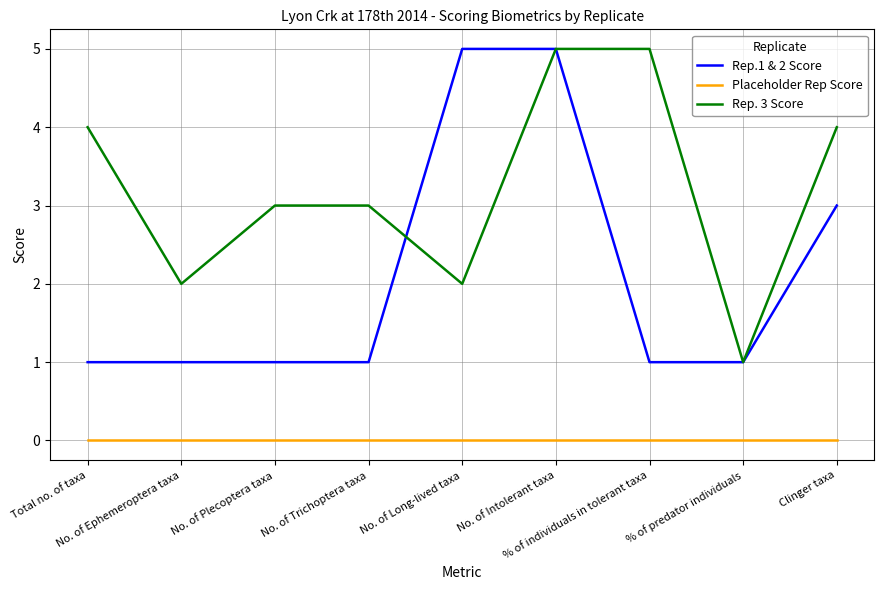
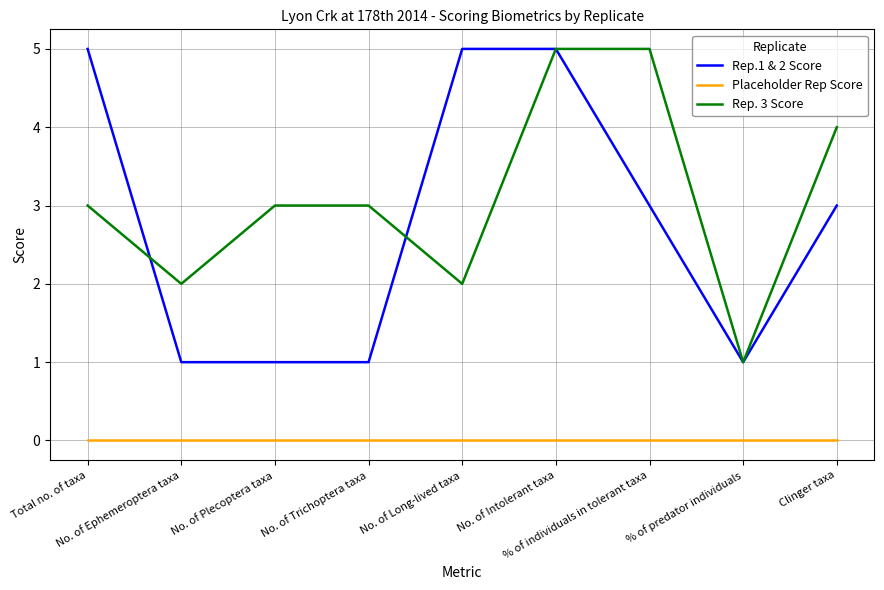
  {
    "Rep.1 & 2 Score": {
-     "Total no. of taxa": 1,
+     "Total no. of taxa": 5,
      "No. of Ephemeroptera taxa": 1,
      "No. of Plecoptera taxa": 1,
      "No. of Trichoptera taxa": 1,
      "No. of Long-lived taxa": 5,
-     "% of individuals in tolerant taxa": 1,
+     "% of individuals in tolerant taxa": 3,
      "Clinger taxa": 3
    },
    "Placeholder Rep Score": {
      "Total no. of taxa": 0,
      "No. of Ephemeroptera taxa": 0,
      "No. of Plecoptera taxa": 0,
      "No. of Trichoptera taxa": 0,
      "No. of Long-lived taxa": 0,
      "No. of Intolerant taxa": 0,
      "% of individuals in tolerant taxa": 0,
      "% of predator individuals": 0,
      "Clinger taxa": 0
    },
    "Rep. 3 Score": {
-     "Total no. of taxa": 4,
+     "Total no. of taxa": 3,
      "No. of Ephemeroptera taxa": 2,
      "No. of Plecoptera taxa": 3,
      "No. of Trichoptera taxa": 3,
      "No. of Long-lived taxa": 2,
      "% of individuals in tolerant taxa": 5,
      "Clinger taxa": 4
    }
  }
